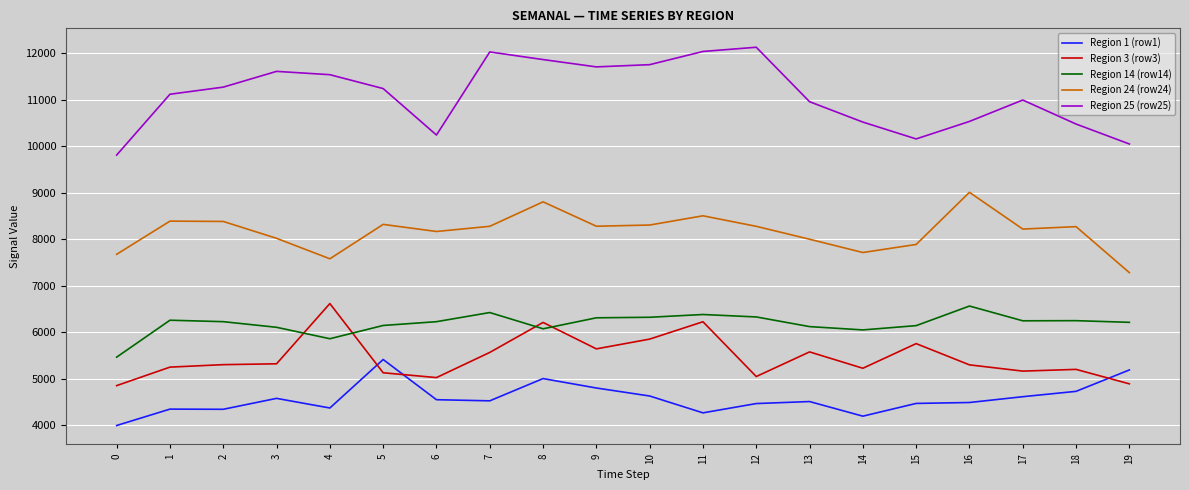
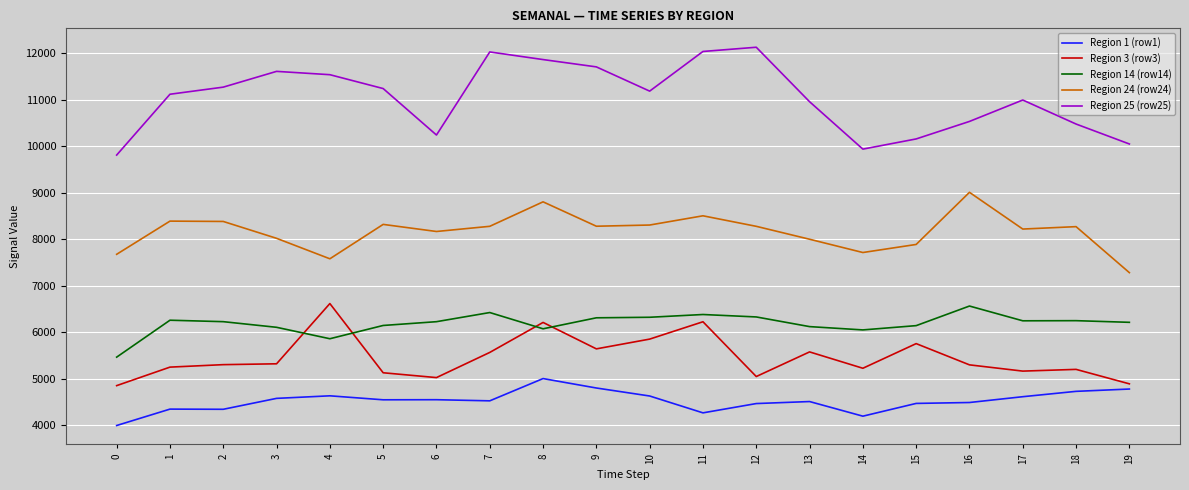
  {
    "Region 1 (row1)": {
      "0": 4000,
      "1": 4300,
      "2": 4300,
      "3": 4600,
-     "4": 4400,
-     "5": 5400,
+     "4": 4600,
+     "5": 4500,
      "6": 4600,
      "7": 4500,
      "8": 5000,
      "9": 4800,
      "10": 4600,
      "11": 4300,
      "12": 4500,
      "13": 4500,
      "14": 4200,
      "15": 4500,
      "16": 4500,
      "17": 4600,
      "18": 4700,
-     "19": 5200
+     "19": 4800
    },
    "Region 3 (row3)": {
      "0": 4900,
      "1": 5300,
      "2": 5300,
      "3": 5300,
      "4": 6600,
      "5": 5100,
      "6": 5000,
      "7": 5600,
      "8": 6200,
      "9": 5600,
      "10": 5900,
      "11": 6200,
      "12": 5000,
      "13": 5600,
      "14": 5200,
      "15": 5800,
      "16": 5300,
      "17": 5200,
      "18": 5200,
      "19": 4900
    },
    "Region 14 (row14)": {
      "0": 5500,
      "1": 6300,
      "2": 6200,
      "3": 6100,
      "4": 5900,
      "5": 6100,
      "6": 6200,
      "7": 6400,
      "8": 6100,
      "9": 6300,
      "10": 6300,
      "11": 6400,
      "12": 6300,
      "13": 6100,
      "14": 6100,
      "15": 6100,
      "16": 6600,
      "17": 6200,
      "18": 6200,
      "19": 6200
    },
    "Region 24 (row24)": {
      "0": 7700,
      "1": 8400,
      "2": 8400,
      "3": 8000,
      "4": 7600,
      "5": 8300,
      "6": 8200,
      "7": 8300,
      "8": 8800,
      "9": 8300,
      "10": 8300,
      "11": 8500,
      "12": 8300,
      "13": 8000,
      "14": 7700,
      "15": 7900,
      "16": 9000,
      "17": 8200,
      "18": 8300,
      "19": 7300
    },
    "Region 25 (row25)": {
      "0": 9800,
      "1": 11100,
      "2": 11300,
      "3": 11600,
      "4": 11500,
      "5": 11200,
      "6": 10200,
      "7": 12000,
      "8": 11900,
      "9": 11700,
-     "10": 11700,
+     "10": 11200,
      "11": 12000,
      "12": 12100,
      "13": 11000,
-     "14": 10500,
+     "14": 9900,
      "15": 10200,
      "16": 10500,
      "17": 11000,
      "18": 10500,
      "19": 10000
    }
  }
